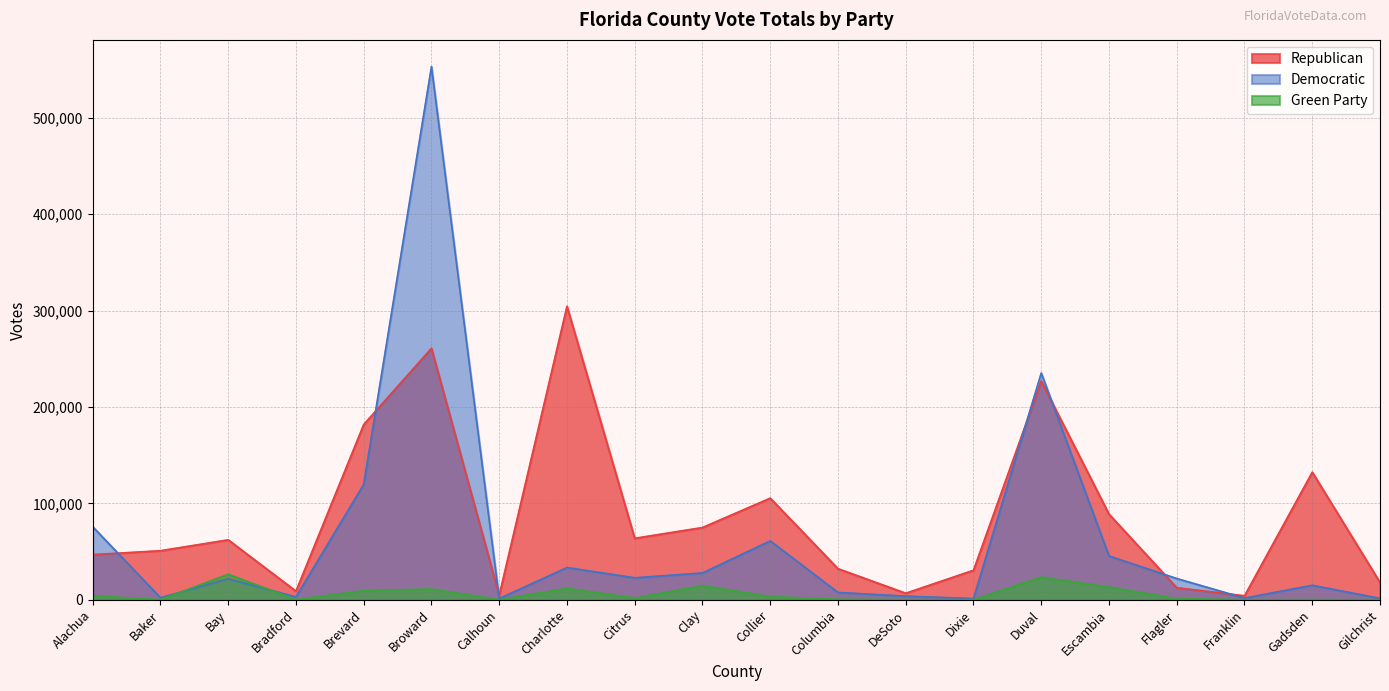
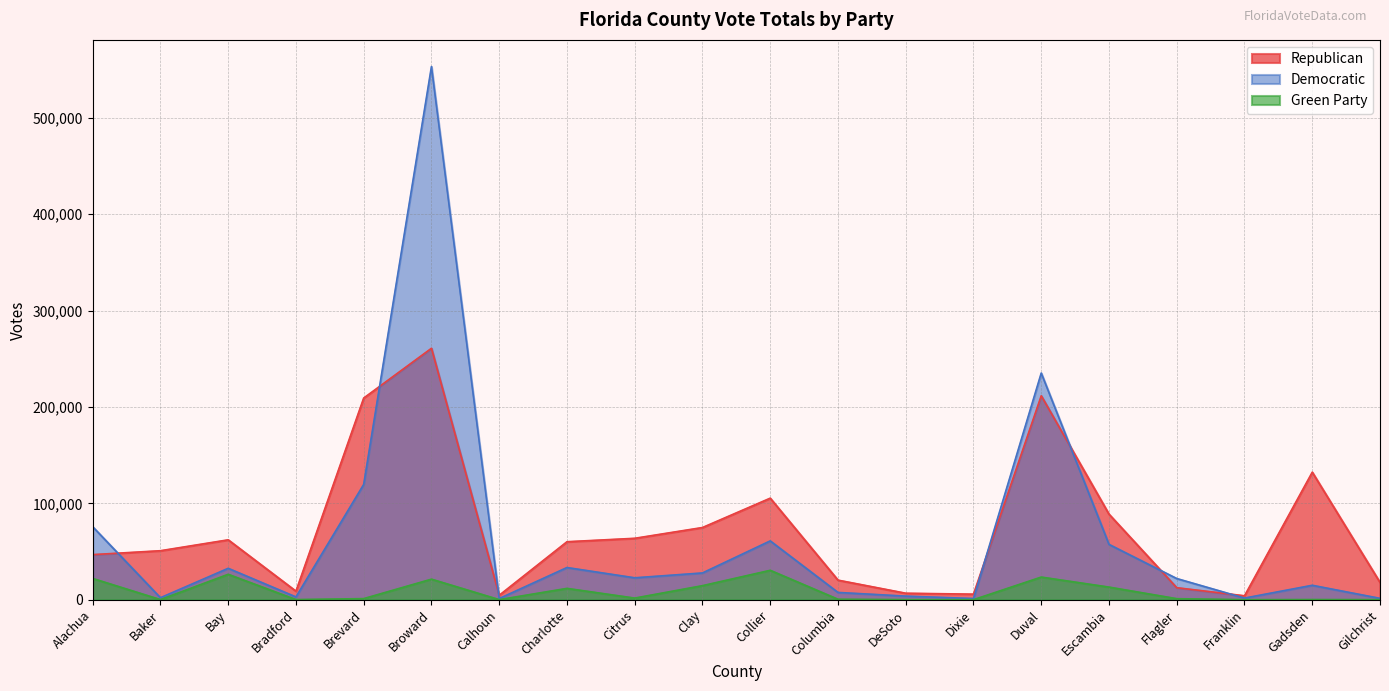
  {
    "Republican": {
      "Alachua": "50,000",
      "Baker": "50,000",
      "Bay": "60,000",
      "Bradford": "10,000",
-     "Brevard": "180,000",
+     "Brevard": "210,000",
      "Broward": "260,000",
      "Calhoun": "0",
-     "Charlotte": "300,000",
+     "Charlotte": "60,000",
      "Citrus": "60,000",
      "Clay": "70,000",
      "Collier": "110,000",
-     "Columbia": "30,000",
+     "Columbia": "20,000",
      "DeSoto": "10,000",
-     "Dixie": "30,000",
-     "Duval": "230,000",
+     "Dixie": "10,000",
+     "Duval": "210,000",
      "Escambia": "90,000",
      "Flagler": "10,000",
      "Gadsden": "130,000",
      "Gilchrist": "20,000"
    },
    "Democratic": {
      "Alachua": "80,000",
-     "Bay": "20,000",
+     "Bay": "30,000",
      "Bradford": "0",
      "Brevard": "120,000",
      "Broward": "550,000",
      "Charlotte": "30,000",
      "Citrus": "20,000",
      "Clay": "30,000",
      "Collier": "60,000",
      "Columbia": "10,000",
      "DeSoto": "0",
      "Duval": "240,000",
-     "Escambia": "50,000",
+     "Escambia": "60,000",
      "Flagler": "20,000",
      "Gadsden": "20,000"
    },
    "Green Party": {
-     "Alachua": "0",
+     "Alachua": "20,000",
      "Bay": "30,000",
      "Bradford": "0",
-     "Brevard": "10,000",
-     "Broward": "10,000",
+     "Brevard": "0",
+     "Broward": "20,000",
      "Charlotte": "10,000",
      "Citrus": "0",
      "Clay": "10,000",
-     "Collier": "0",
+     "Collier": "30,000",
      "Columbia": "0",
      "DeSoto": "0",
      "Duval": "20,000",
      "Escambia": "10,000",
      "Flagler": "0",
      "Gadsden": "0"
    }
  }
